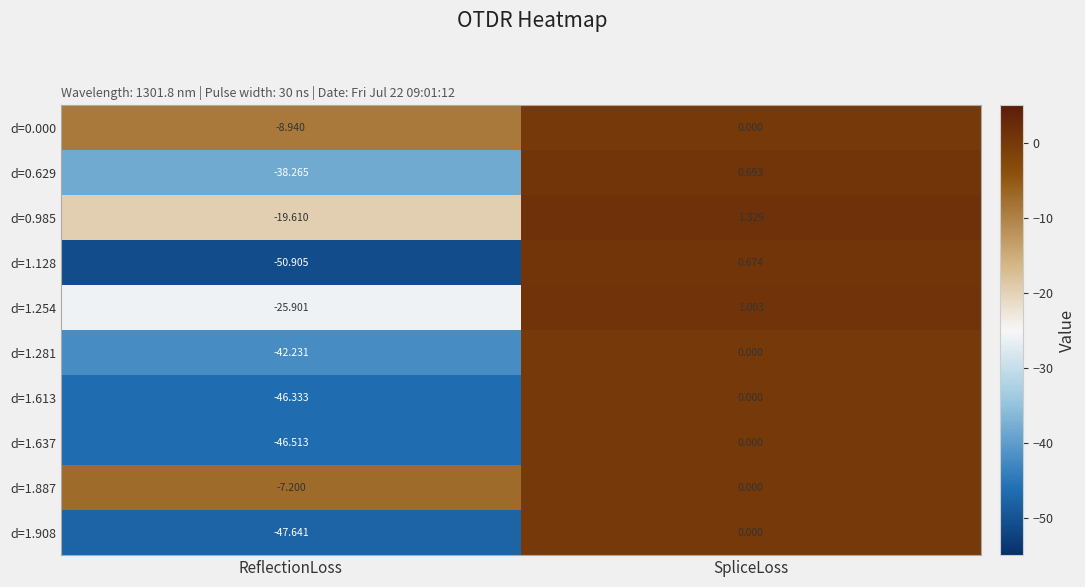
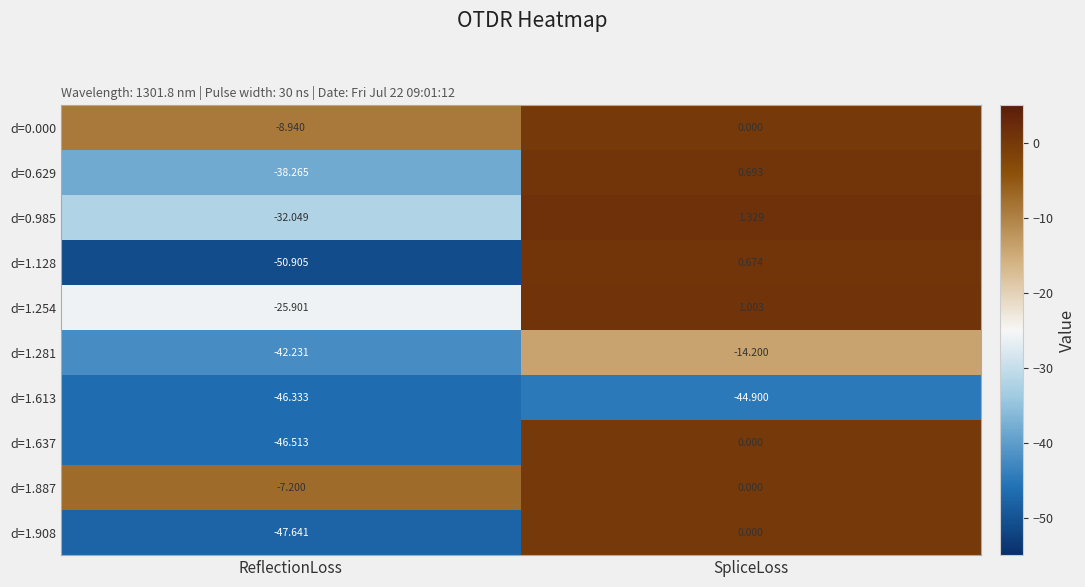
  {
    "d=0.000": {
      "ReflectionLoss": -8.940,
      "SpliceLoss": 0.000
    },
    "d=0.629": {
      "ReflectionLoss": -38.265,
      "SpliceLoss": 0.693
    },
    "d=0.985": {
-     "ReflectionLoss": -19.610,
+     "ReflectionLoss": -32.049,
      "SpliceLoss": 1.329
    },
    "d=1.128": {
      "ReflectionLoss": -50.905,
      "SpliceLoss": 0.674
    },
    "d=1.254": {
      "ReflectionLoss": -25.901,
      "SpliceLoss": 1.003
    },
    "d=1.281": {
      "ReflectionLoss": -42.231,
-     "SpliceLoss": 0.000
+     "SpliceLoss": -14.200
    },
    "d=1.613": {
      "ReflectionLoss": -46.333,
-     "SpliceLoss": 0.000
+     "SpliceLoss": -44.900
    },
    "d=1.637": {
      "ReflectionLoss": -46.513,
      "SpliceLoss": 0.000
    },
    "d=1.887": {
      "ReflectionLoss": -7.200,
      "SpliceLoss": 0.000
    },
    "d=1.908": {
      "ReflectionLoss": -47.641,
      "SpliceLoss": 0.000
    }
  }
